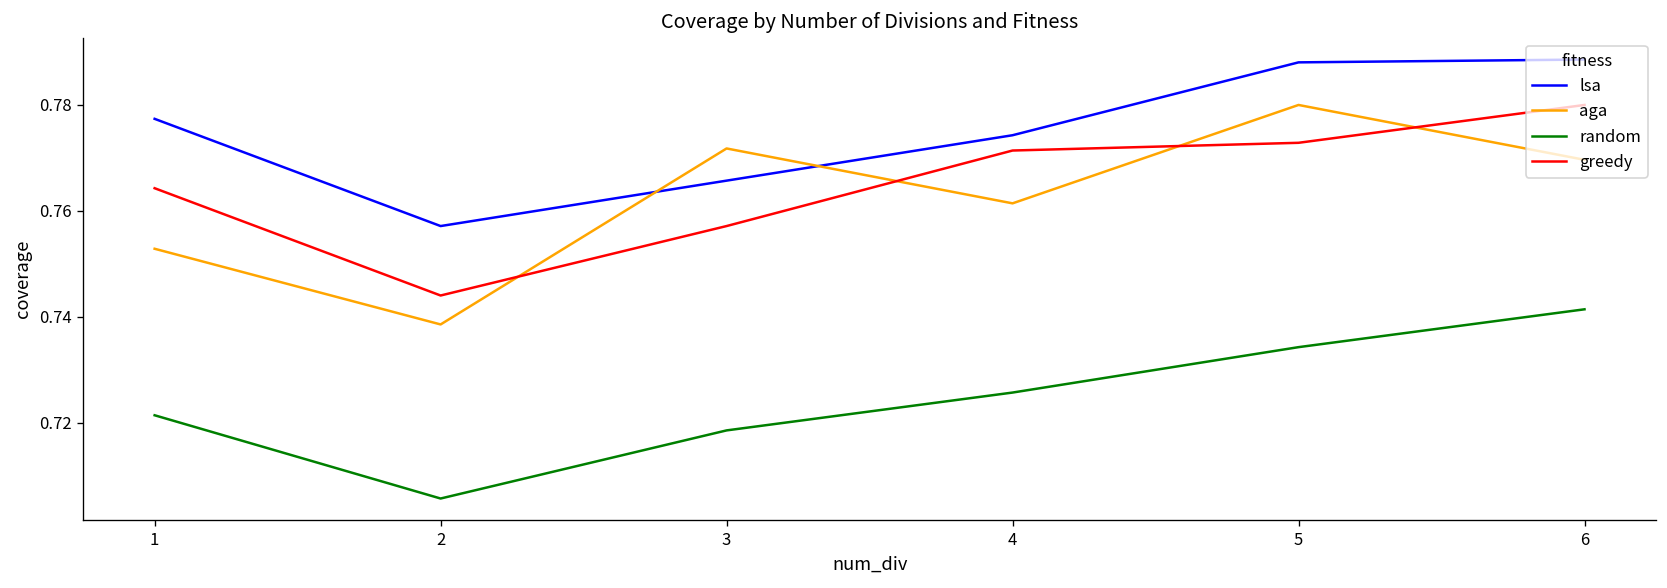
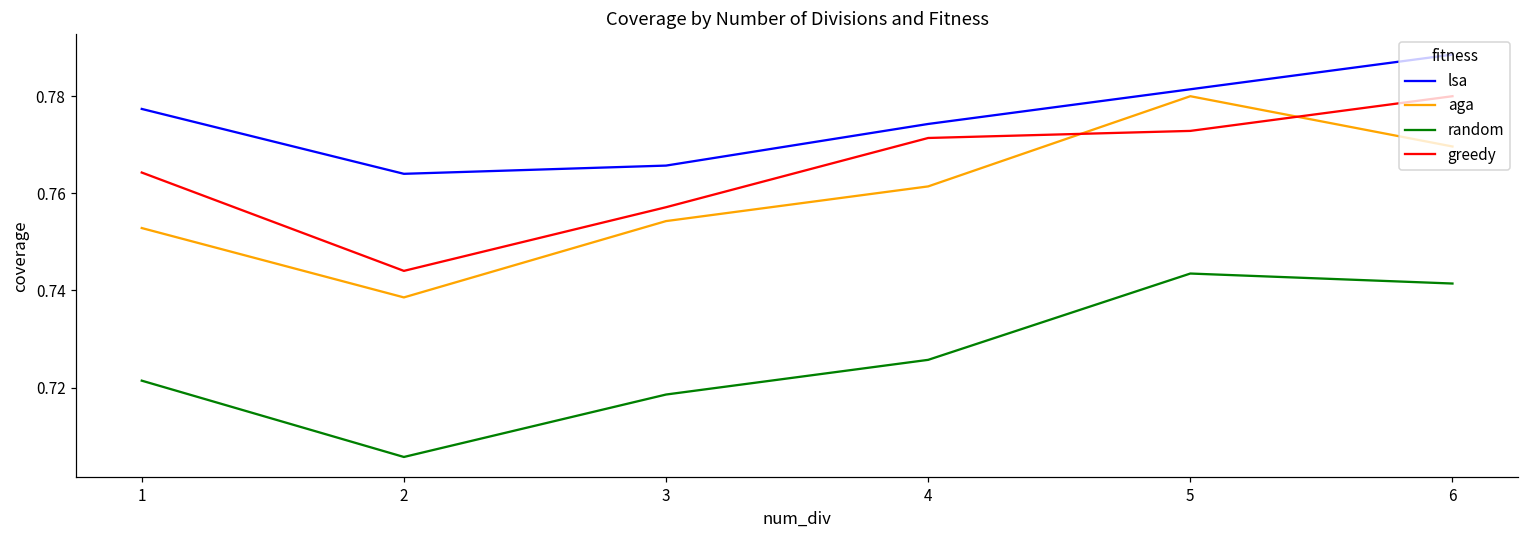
  {
    "lsa": {
      "1": 0.777,
-     "2": 0.757,
+     "2": 0.764,
      "3": 0.766,
      "4": 0.774,
-     "5": 0.788
+     "5": 0.781
    },
    "aga": {
      "1": 0.753,
      "2": 0.739,
-     "3": 0.772,
+     "3": 0.754,
      "4": 0.761,
      "5": 0.780
    },
    "random": {
      "1": 0.721,
      "2": 0.706,
      "3": 0.719,
      "4": 0.726,
-     "5": 0.734,
+     "5": 0.743,
      "6": 0.741
    },
    "greedy": {
      "1": 0.764,
      "2": 0.744,
      "3": 0.757,
      "4": 0.771,
      "5": 0.773
    }
  }
